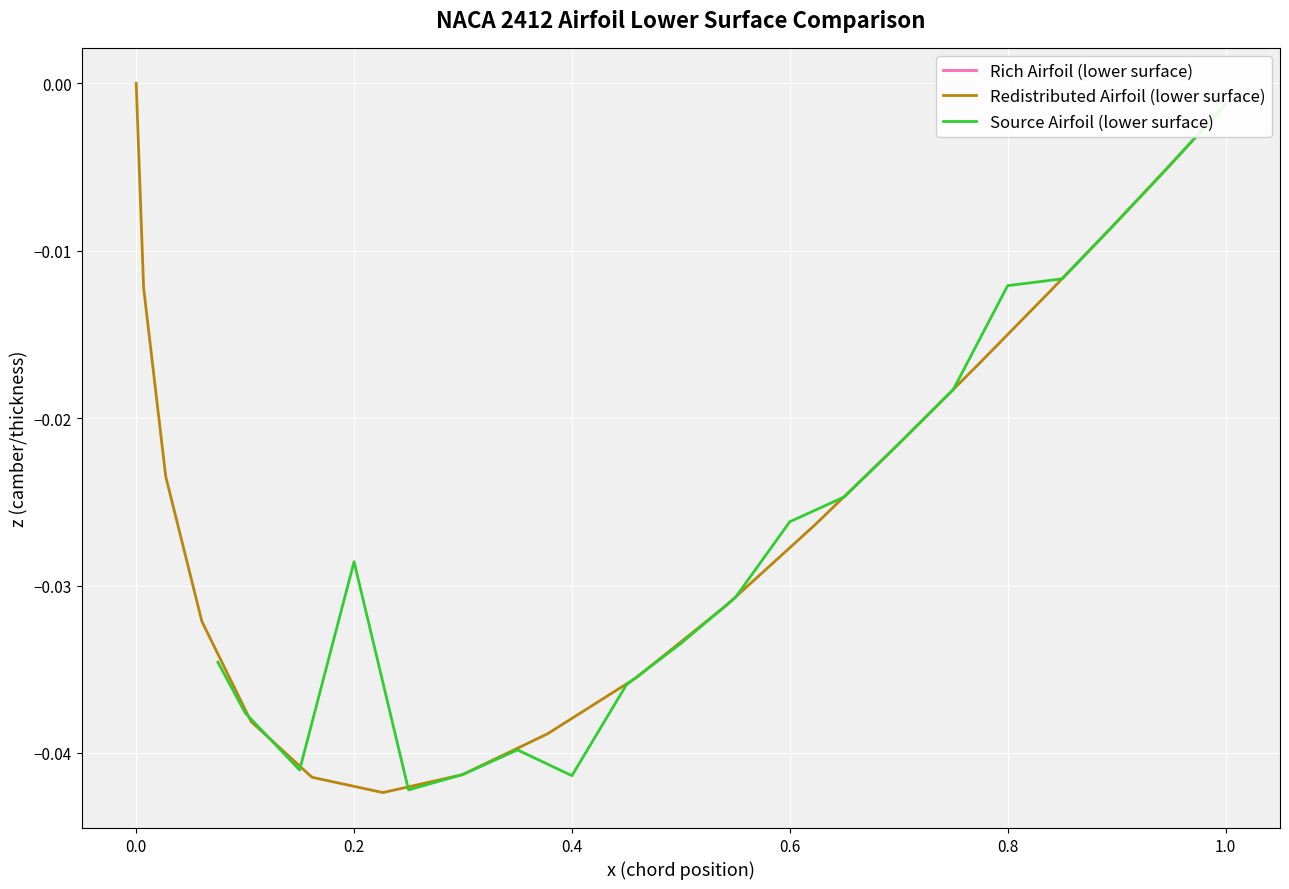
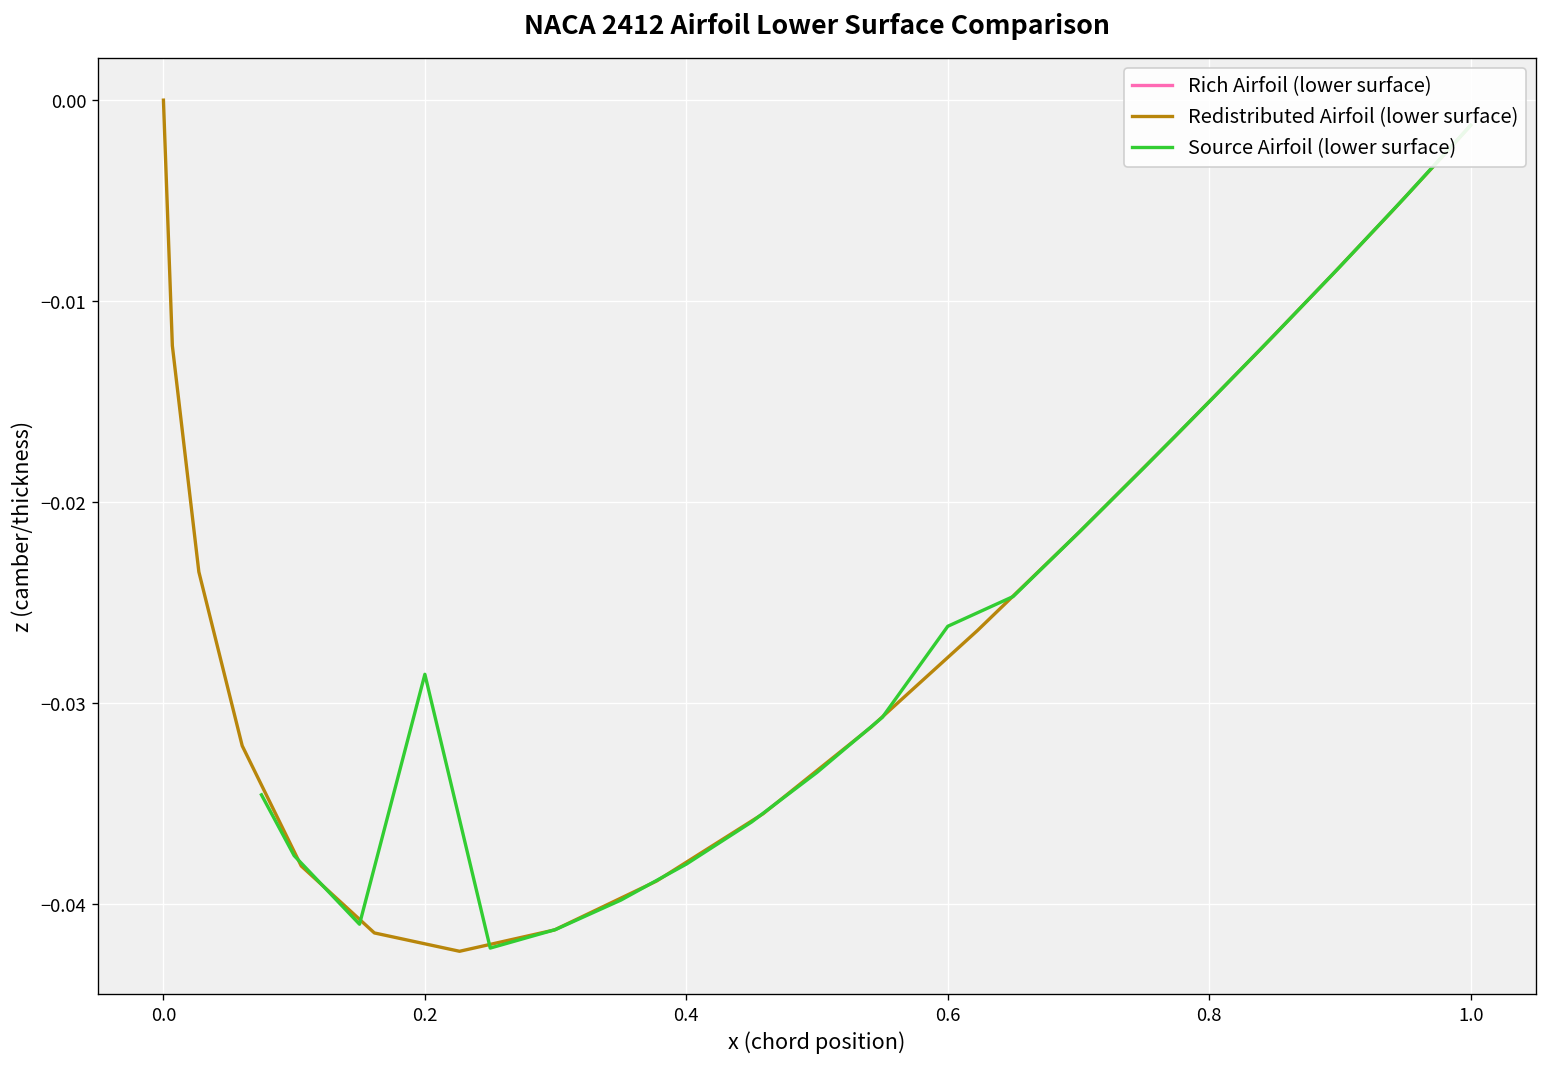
  {
    "Redistributed Airfoil (lower surface)": {
      "0.0": 0.0000
    },
    "Source Airfoil (lower surface)": {
      "0.2": -0.0286,
-     "0.4": -0.0414,
+     "0.4": -0.0380,
      "0.6": -0.0262,
-     "0.8": -0.0121
+     "0.8": -0.0150
    }
  }
